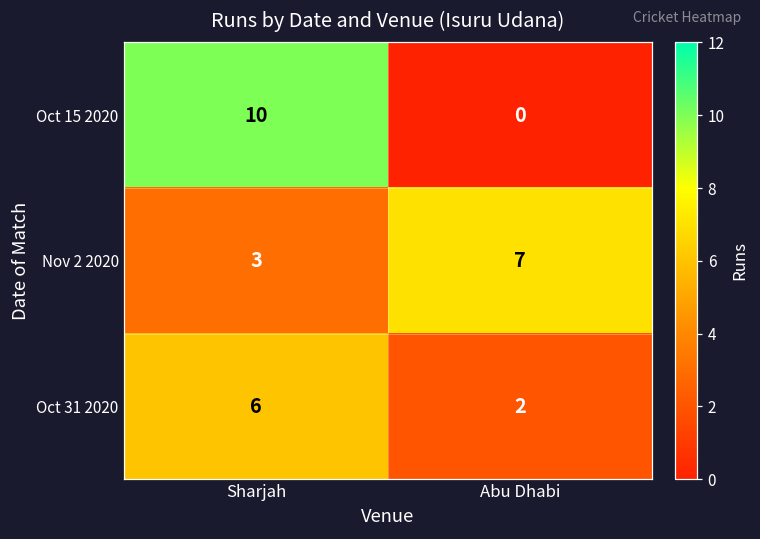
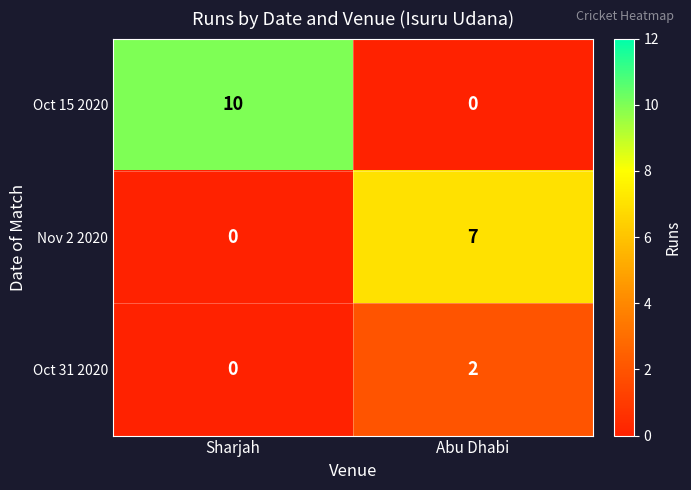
  {
    "Oct 15 2020": {
      "Sharjah": 10,
      "Abu Dhabi": 0
    },
    "Nov 2 2020": {
-     "Sharjah": 3,
+     "Sharjah": 0,
      "Abu Dhabi": 7
    },
    "Oct 31 2020": {
-     "Sharjah": 6,
+     "Sharjah": 0,
      "Abu Dhabi": 2
    }
  }
